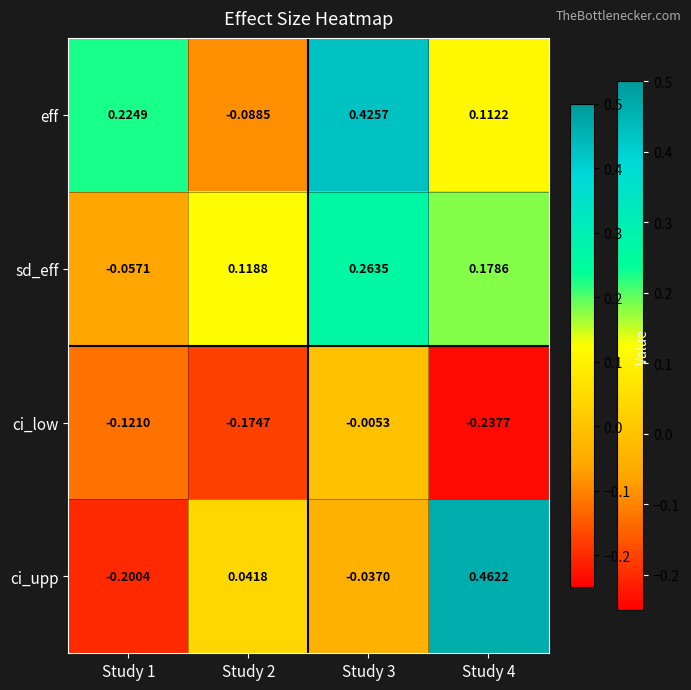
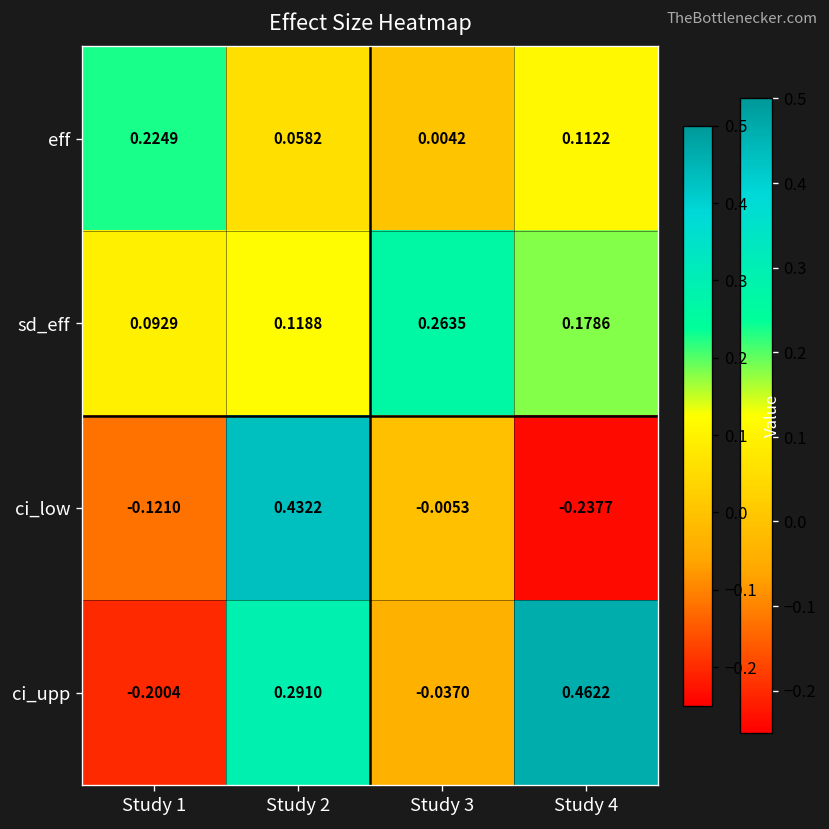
  {
    "eff": {
      "Study 1": 0.2249,
-     "Study 2": -0.0885,
-     "Study 3": 0.4257,
+     "Study 2": 0.0582,
+     "Study 3": 0.0042,
      "Study 4": 0.1122
    },
    "sd_eff": {
-     "Study 1": -0.0571,
+     "Study 1": 0.0929,
      "Study 2": 0.1188,
      "Study 3": 0.2635,
      "Study 4": 0.1786
    },
    "ci_low": {
      "Study 1": -0.1210,
-     "Study 2": -0.1747,
+     "Study 2": 0.4322,
      "Study 3": -0.0053,
      "Study 4": -0.2377
    },
    "ci_upp": {
      "Study 1": -0.2004,
-     "Study 2": 0.0418,
+     "Study 2": 0.2910,
      "Study 3": -0.0370,
      "Study 4": 0.4622
    }
  }
